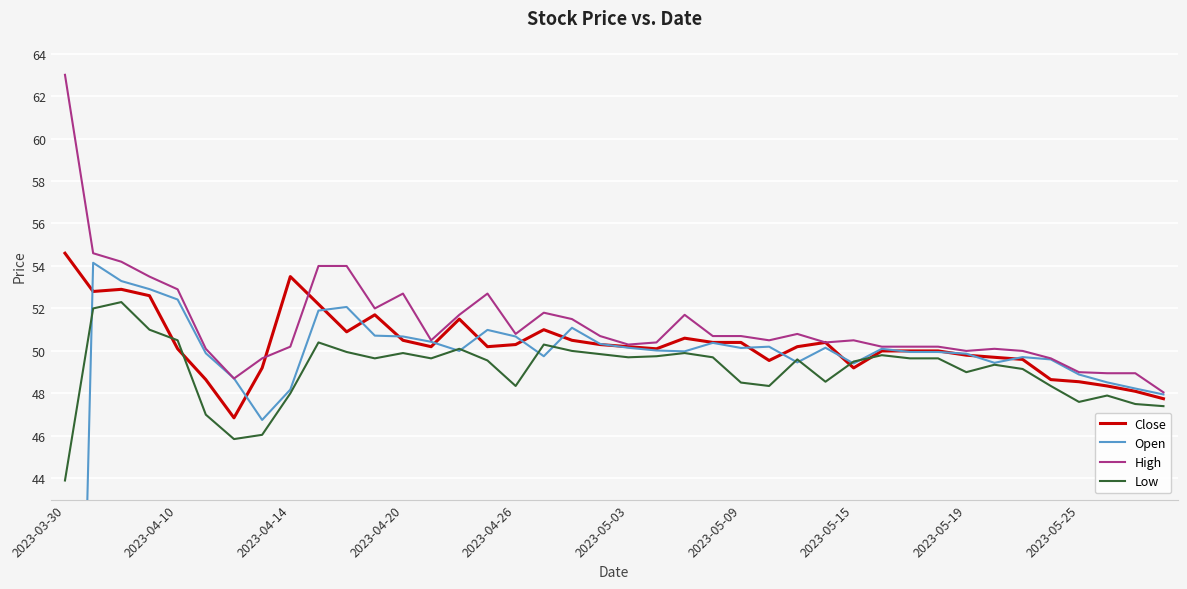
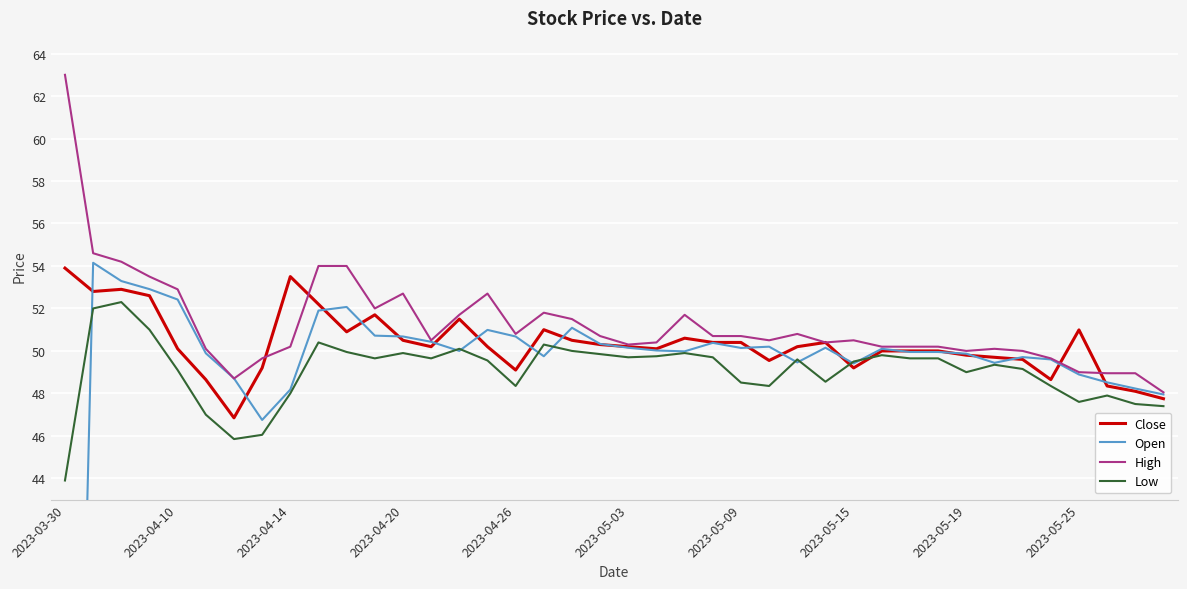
  {
    "Close": {
-     "2023-03-30": 54.6,
+     "2023-03-30": 53.9,
      "2023-04-10": 50.1,
      "2023-04-14": 53.5,
      "2023-04-20": 50.5,
-     "2023-04-26": 50.3,
+     "2023-04-26": 49.1,
      "2023-05-09": 50.4,
      "2023-05-15": 49.2,
-     "2023-05-25": 48.6
+     "2023-05-25": 51.0
    },
    "Open": {
      "2023-04-10": 52.4,
      "2023-04-14": 48.2,
      "2023-04-20": 50.7,
      "2023-04-26": 50.7,
      "2023-05-09": 50.1
    },
    "High": {
      "2023-03-30": 63.0,
      "2023-04-10": 52.9,
      "2023-04-14": 50.2,
      "2023-04-20": 52.7,
      "2023-04-26": 50.8,
      "2023-05-09": 50.7,
      "2023-05-15": 50.5,
      "2023-05-19": 50.0
    },
    "Low": {
      "2023-03-30": 43.9,
-     "2023-04-10": 50.5,
+     "2023-04-10": 49.1,
      "2023-04-14": 48.0,
      "2023-04-20": 49.9,
      "2023-04-26": 48.4,
      "2023-05-03": 49.7,
      "2023-05-09": 48.5,
      "2023-05-19": 49.0,
      "2023-05-25": 47.6
    }
  }
